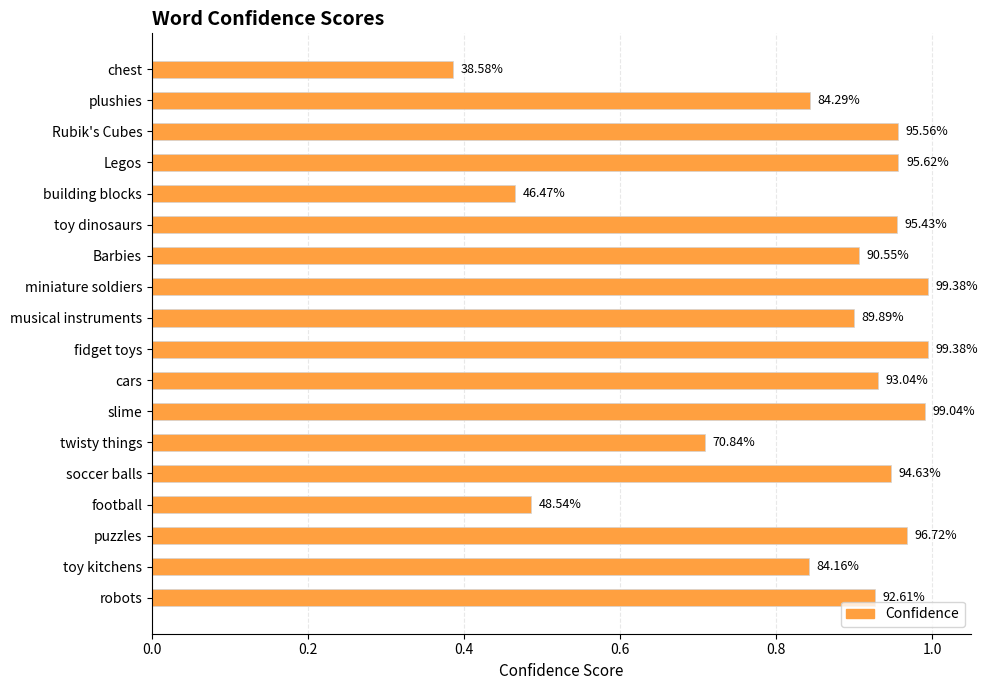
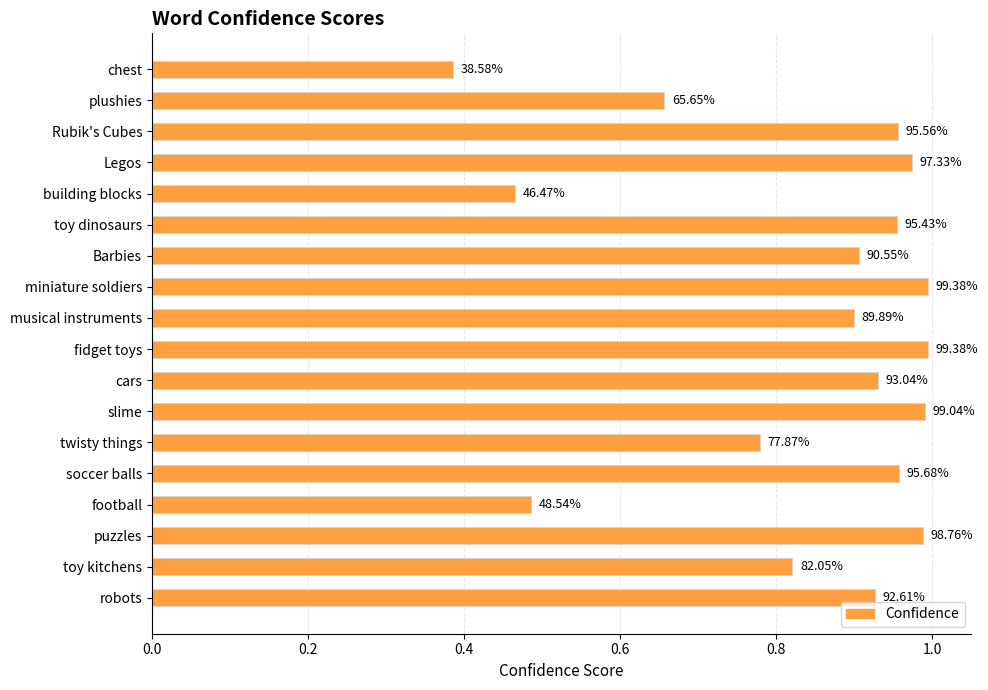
  {
    "chest": "38.58%",
-   "plushies": "84.29%",
+   "plushies": "65.65%",
    "Rubik's Cubes": "95.56%",
-   "Legos": "95.62%",
+   "Legos": "97.33%",
    "building blocks": "46.47%",
    "toy dinosaurs": "95.43%",
    "Barbies": "90.55%",
    "miniature soldiers": "99.38%",
    "musical instruments": "89.89%",
    "fidget toys": "99.38%",
    "cars": "93.04%",
    "slime": "99.04%",
-   "twisty things": "70.84%",
-   "soccer balls": "94.63%",
+   "twisty things": "77.87%",
+   "soccer balls": "95.68%",
    "football": "48.54%",
-   "puzzles": "96.72%",
-   "toy kitchens": "84.16%"
+   "puzzles": "98.76%",
+   "toy kitchens": "82.05%"
  }
